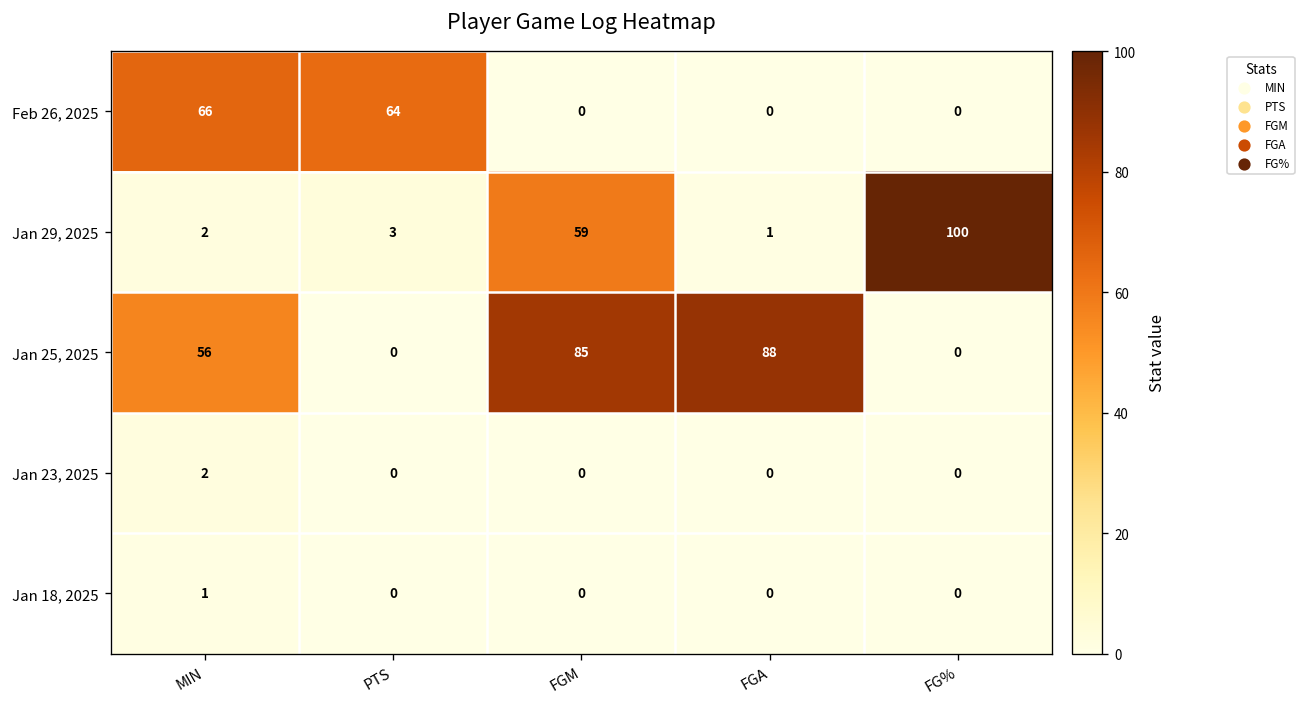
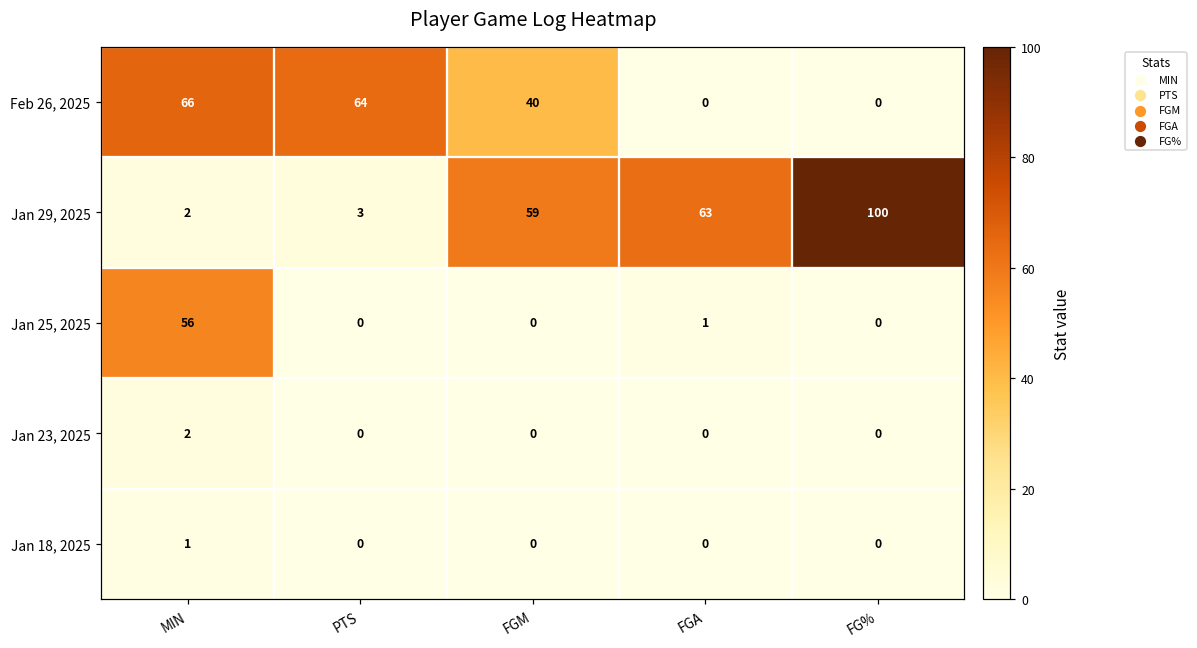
  {
    "Feb 26, 2025": {
      "MIN": 66,
      "PTS": 64,
-     "FGM": 0,
+     "FGM": 40,
      "FGA": 0,
      "FG%": 0
    },
    "Jan 29, 2025": {
      "MIN": 2,
      "PTS": 3,
      "FGM": 59,
-     "FGA": 1,
+     "FGA": 63,
      "FG%": 100
    },
    "Jan 25, 2025": {
      "MIN": 56,
      "PTS": 0,
-     "FGM": 85,
-     "FGA": 88,
+     "FGM": 0,
+     "FGA": 1,
      "FG%": 0
    },
    "Jan 23, 2025": {
      "MIN": 2,
      "PTS": 0,
      "FGM": 0,
      "FGA": 0,
      "FG%": 0
    },
    "Jan 18, 2025": {
      "MIN": 1,
      "PTS": 0,
      "FGM": 0,
      "FGA": 0,
      "FG%": 0
    }
  }
